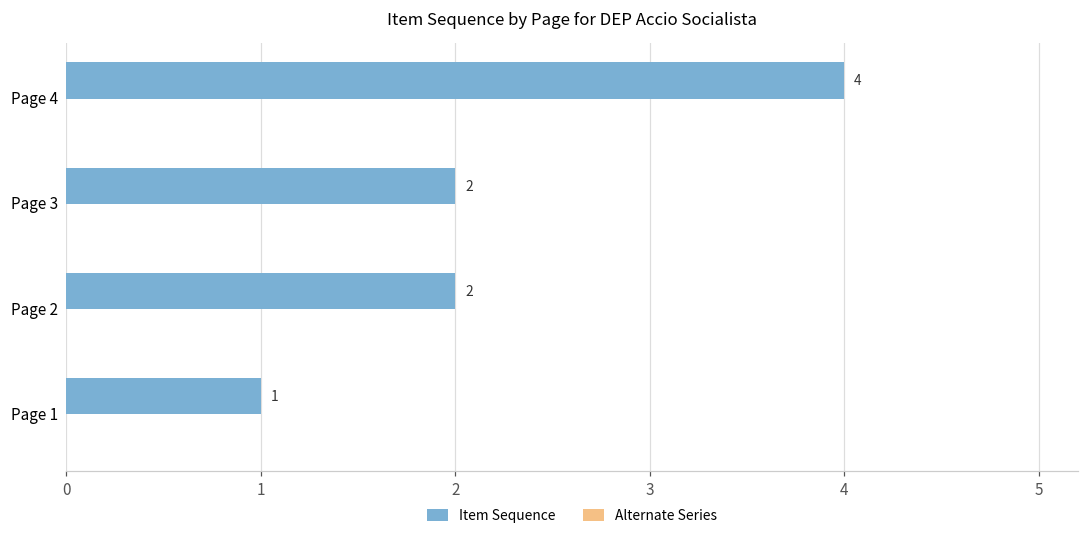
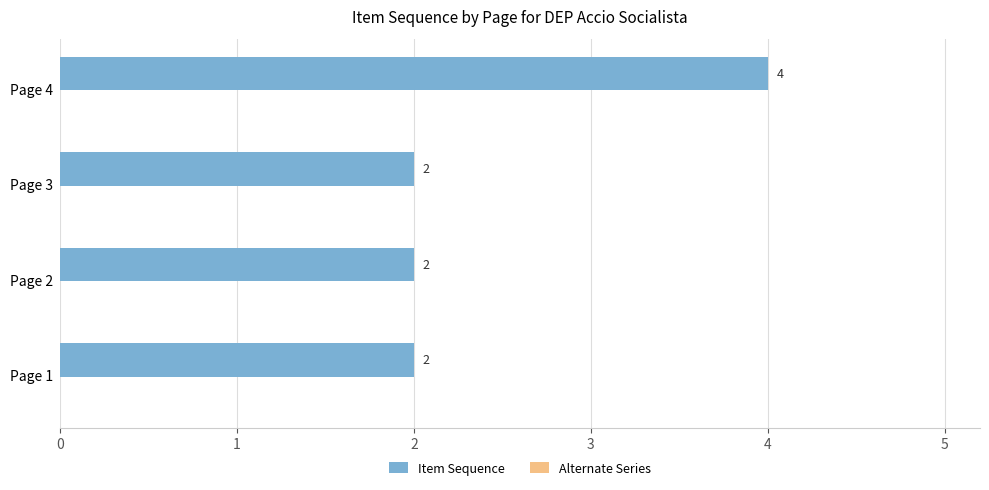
  {
    "Item Sequence": {
      "Page 4": 4,
      "Page 3": 2,
      "Page 2": 2,
-     "Page 1": 1
+     "Page 1": 2
    },
    "Alternate Series": {
      "Page 4": 0.00,
      "Page 3": 0.00,
      "Page 2": 0.00,
      "Page 1": 0.00
    }
  }
